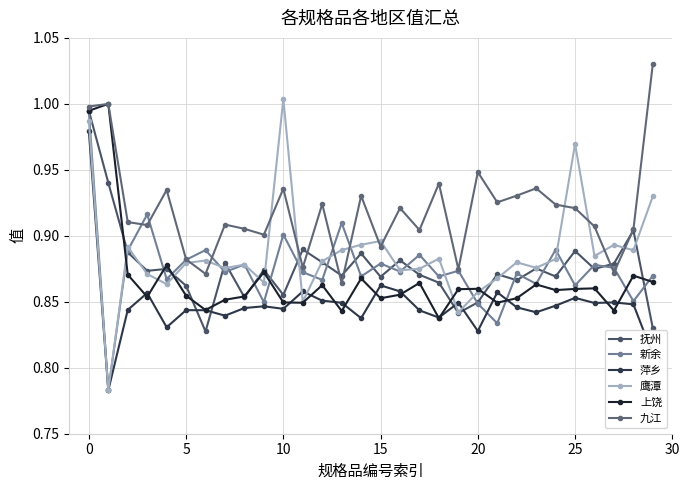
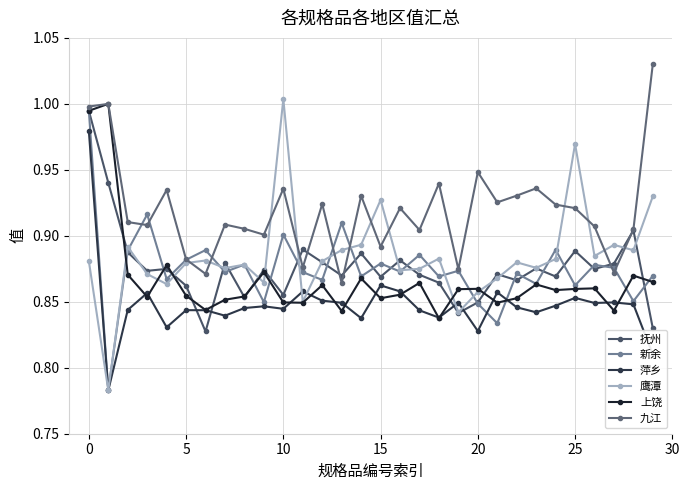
  {
    "鹰潭": {
-     "0": 0.987,
+     "0": 0.881,
      "5": 0.879,
      "10": 1.004,
-     "15": 0.896,
+     "15": 0.927,
      "20": 0.857,
      "25": 0.970
    }
  }
